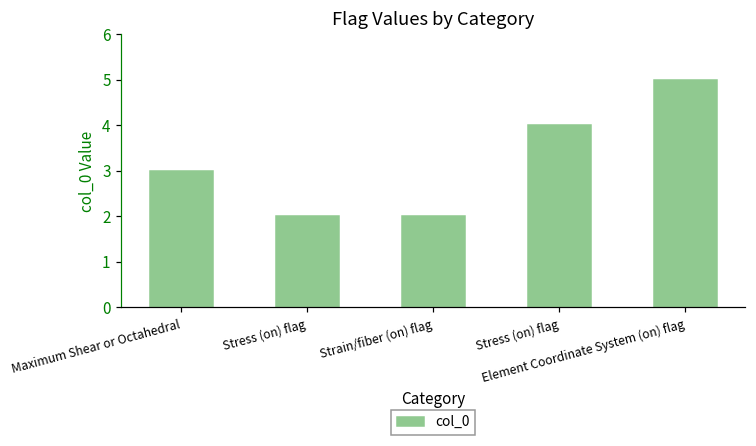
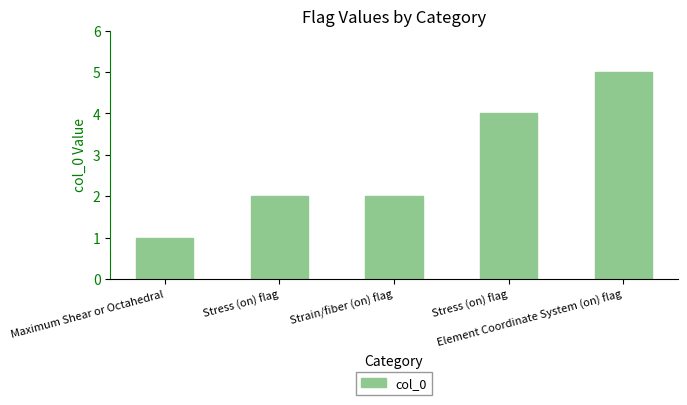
  {
-   "Maximum Shear or Octahedral": 3,
+   "Maximum Shear or Octahedral": 1,
    "Strain/fiber (on) flag": 2,
    "Element Coordinate System (on) flag": 5
  }
